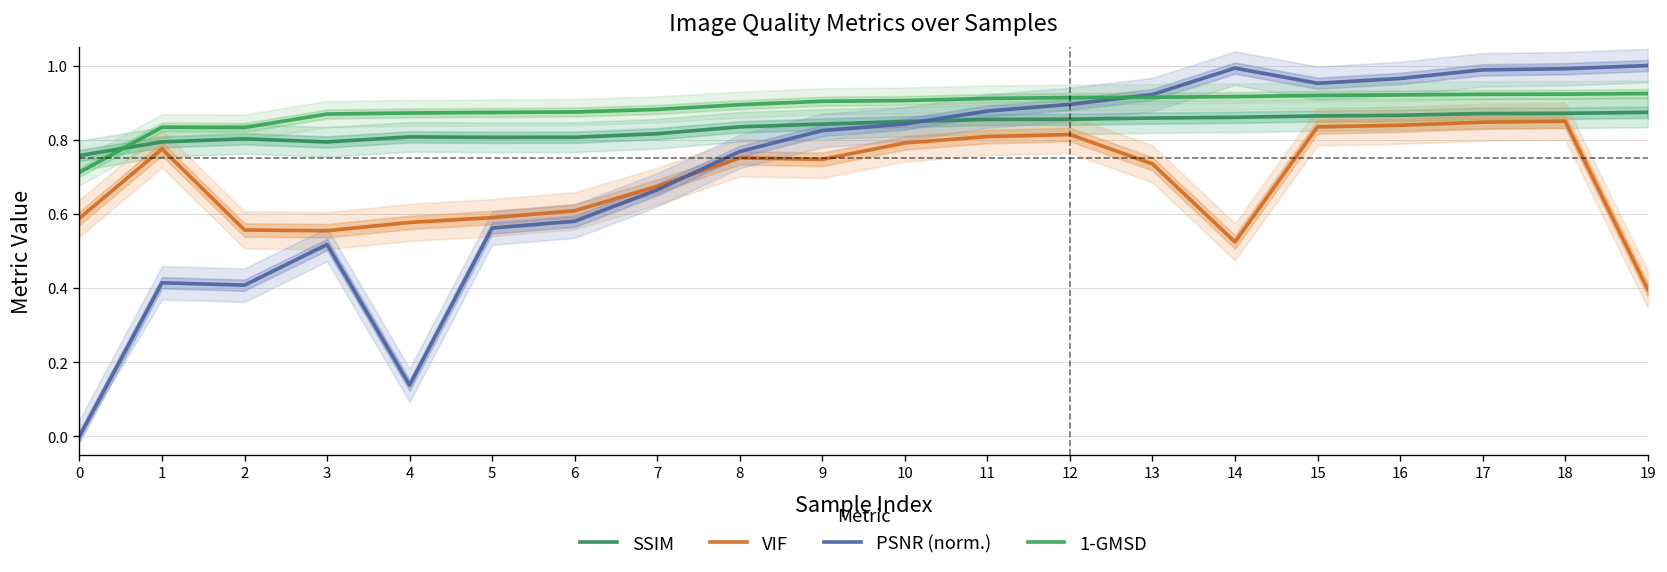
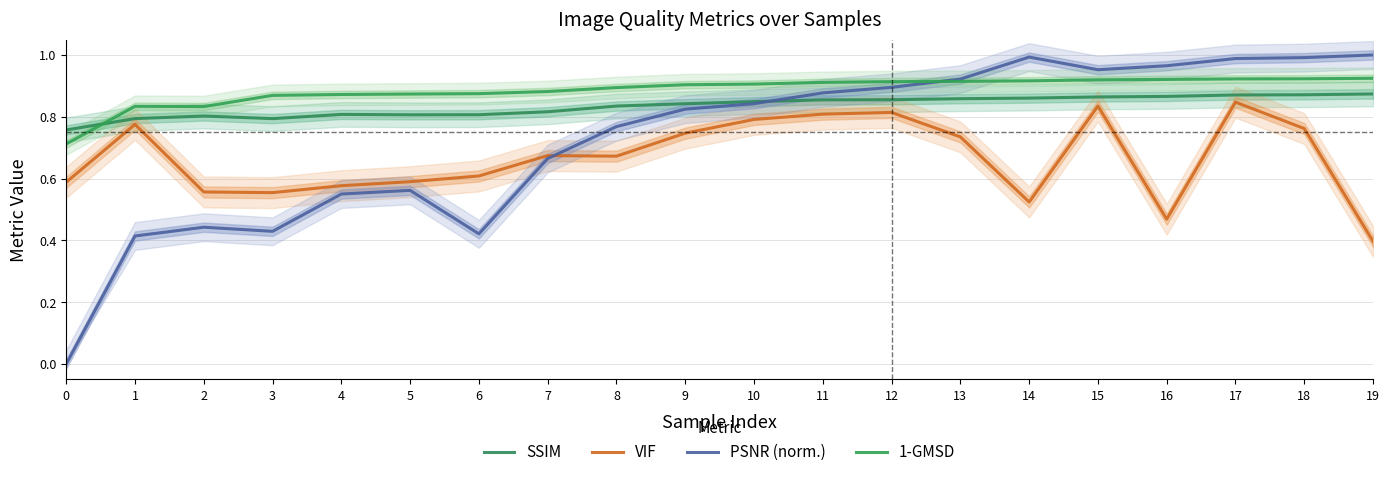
  {
    "VIF": {
      "0": 0.59,
      "1": 0.78,
      "2": 0.56,
      "4": 0.58,
      "5": 0.59,
      "6": 0.61,
-     "8": 0.75,
+     "8": 0.67,
      "9": 0.75,
      "10": 0.79,
      "11": 0.81,
      "12": 0.81,
      "13": 0.73,
      "14": 0.52,
      "15": 0.83,
-     "16": 0.84,
+     "16": 0.47,
      "17": 0.85,
-     "18": 0.85,
+     "18": 0.76,
      "19": 0.40
    },
    "PSNR (norm.)": {
      "0": 0.00,
      "1": 0.41,
-     "2": 0.41,
-     "3": 0.52,
-     "4": 0.14,
+     "2": 0.44,
+     "3": 0.43,
+     "4": 0.55,
      "5": 0.56,
-     "6": 0.58,
+     "6": 0.42,
      "7": 0.66,
      "9": 0.82,
      "14": 0.99,
      "16": 0.97,
      "17": 0.99,
      "18": 0.99,
      "19": 1.00
    }
  }
